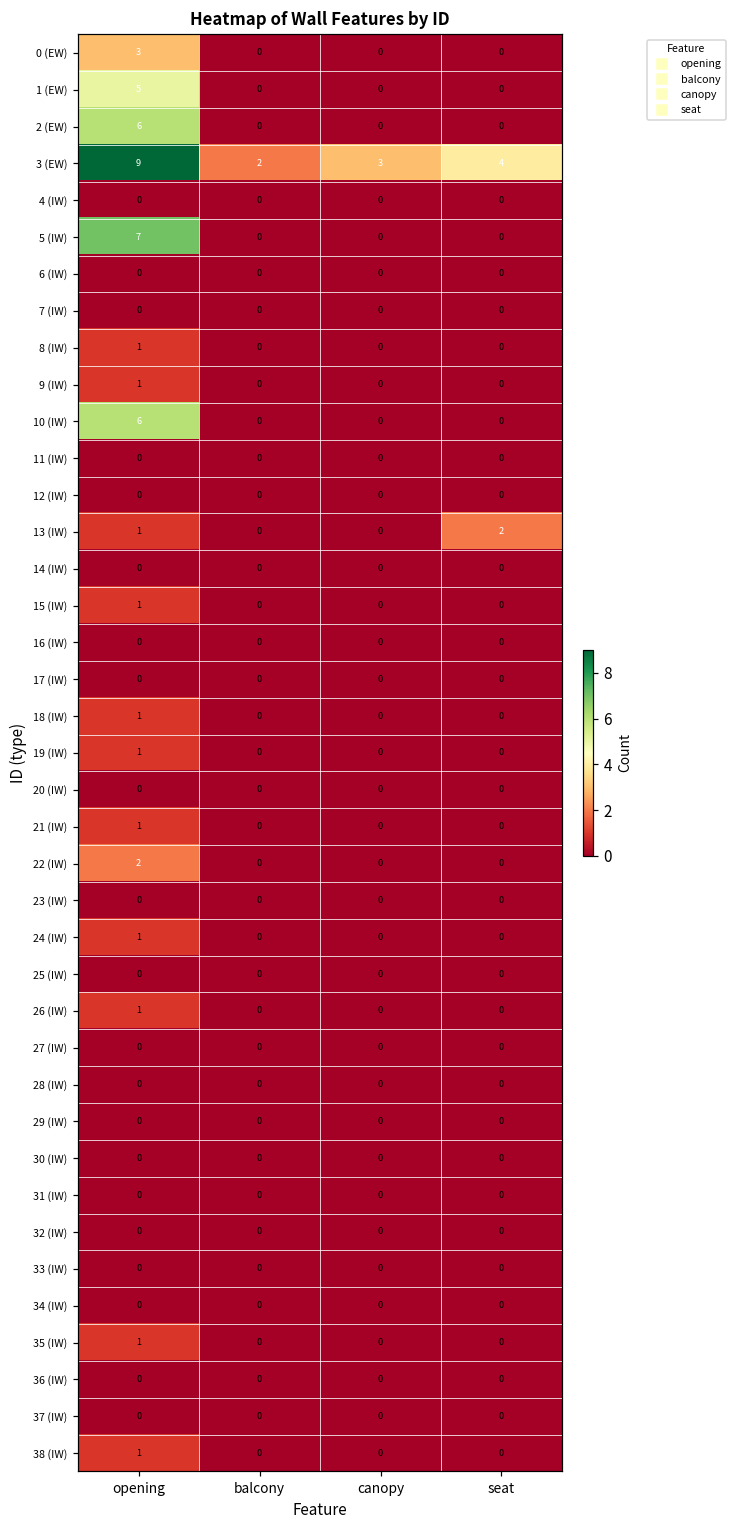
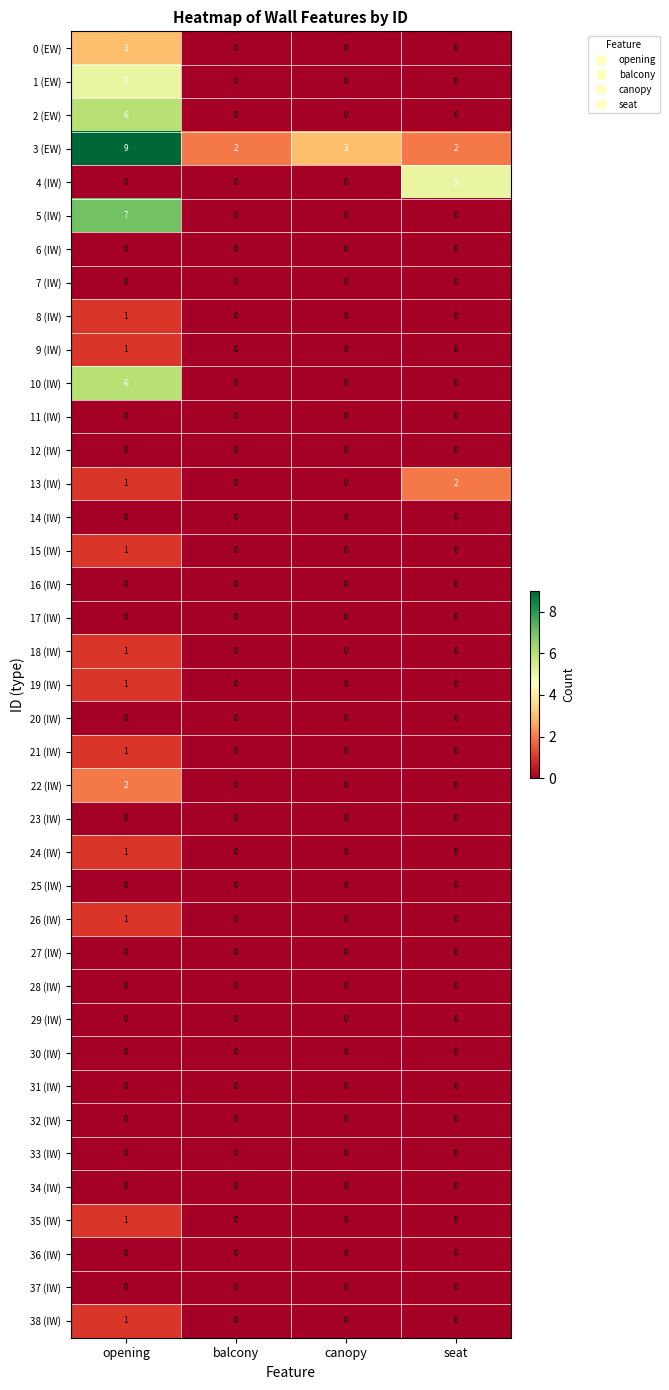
  {
    "0 (EW)": {
      "opening": 3,
      "balcony": 0,
      "canopy": 0,
      "seat": 0
    },
    "1 (EW)": {
      "opening": 5,
      "balcony": 0,
      "canopy": 0,
      "seat": 0
    },
    "2 (EW)": {
      "opening": 6,
      "balcony": 0,
      "canopy": 0,
      "seat": 0
    },
    "3 (EW)": {
      "opening": 9,
      "balcony": 2,
      "canopy": 3,
-     "seat": 4
+     "seat": 2
    },
    "4 (IW)": {
      "opening": 0,
      "balcony": 0,
      "canopy": 0,
-     "seat": 0
+     "seat": 5
    },
    "5 (IW)": {
      "opening": 7,
      "balcony": 0,
      "canopy": 0,
      "seat": 0
    },
    "6 (IW)": {
      "opening": 0,
      "balcony": 0,
      "canopy": 0,
      "seat": 0
    },
    "7 (IW)": {
      "opening": 0,
      "balcony": 0,
      "canopy": 0,
      "seat": 0
    },
    "8 (IW)": {
      "opening": 1,
      "balcony": 0,
      "canopy": 0,
      "seat": 0
    },
    "9 (IW)": {
      "opening": 1,
      "balcony": 0,
      "canopy": 0,
      "seat": 0
    },
    "10 (IW)": {
      "opening": 6,
      "balcony": 0,
      "canopy": 0,
      "seat": 0
    },
    "11 (IW)": {
      "opening": 0,
      "balcony": 0,
      "canopy": 0,
      "seat": 0
    },
    "12 (IW)": {
      "opening": 0,
      "balcony": 0,
      "canopy": 0,
      "seat": 0
    },
    "13 (IW)": {
      "opening": 1,
      "balcony": 0,
      "canopy": 0,
      "seat": 2
    },
    "14 (IW)": {
      "opening": 0,
      "balcony": 0,
      "canopy": 0,
      "seat": 0
    },
    "15 (IW)": {
      "opening": 1,
      "balcony": 0,
      "canopy": 0,
      "seat": 0
    },
    "16 (IW)": {
      "opening": 0,
      "balcony": 0,
      "canopy": 0,
      "seat": 0
    },
    "17 (IW)": {
      "opening": 0,
      "balcony": 0,
      "canopy": 0,
      "seat": 0
    },
    "18 (IW)": {
      "opening": 1,
      "balcony": 0,
      "canopy": 0,
      "seat": 0
    },
    "19 (IW)": {
      "opening": 1,
      "balcony": 0,
      "canopy": 0,
      "seat": 0
    },
    "20 (IW)": {
      "opening": 0,
      "balcony": 0,
      "canopy": 0,
      "seat": 0
    },
    "21 (IW)": {
      "opening": 1,
      "balcony": 0,
      "canopy": 0,
      "seat": 0
    },
    "22 (IW)": {
      "opening": 2,
      "balcony": 0,
      "canopy": 0,
      "seat": 0
    },
    "23 (IW)": {
      "opening": 0,
      "balcony": 0,
      "canopy": 0,
      "seat": 0
    },
    "24 (IW)": {
      "opening": 1,
      "balcony": 0,
      "canopy": 0,
      "seat": 0
    },
    "25 (IW)": {
      "opening": 0,
      "balcony": 0,
      "canopy": 0,
      "seat": 0
    },
    "26 (IW)": {
      "opening": 1,
      "balcony": 0,
      "canopy": 0,
      "seat": 0
    },
    "27 (IW)": {
      "opening": 0,
      "balcony": 0,
      "canopy": 0,
      "seat": 0
    },
    "28 (IW)": {
      "opening": 0,
      "balcony": 0,
      "canopy": 0,
      "seat": 0
    },
    "29 (IW)": {
      "opening": 0,
      "balcony": 0,
      "canopy": 0,
      "seat": 0
    },
    "30 (IW)": {
      "opening": 0,
      "balcony": 0,
      "canopy": 0,
      "seat": 0
    },
    "31 (IW)": {
      "opening": 0,
      "balcony": 0,
      "canopy": 0,
      "seat": 0
    },
    "32 (IW)": {
      "opening": 0,
      "balcony": 0,
      "canopy": 0,
      "seat": 0
    },
    "33 (IW)": {
      "opening": 0,
      "balcony": 0,
      "canopy": 0,
      "seat": 0
    },
    "34 (IW)": {
      "opening": 0,
      "balcony": 0,
      "canopy": 0,
      "seat": 0
    },
    "35 (IW)": {
      "opening": 1,
      "balcony": 0,
      "canopy": 0,
      "seat": 0
    },
    "36 (IW)": {
      "opening": 0,
      "balcony": 0,
      "canopy": 0,
      "seat": 0
    },
    "37 (IW)": {
      "opening": 0,
      "balcony": 0,
      "canopy": 0,
      "seat": 0
    },
    "38 (IW)": {
      "opening": 1,
      "balcony": 0,
      "canopy": 0,
      "seat": 0
    }
  }
